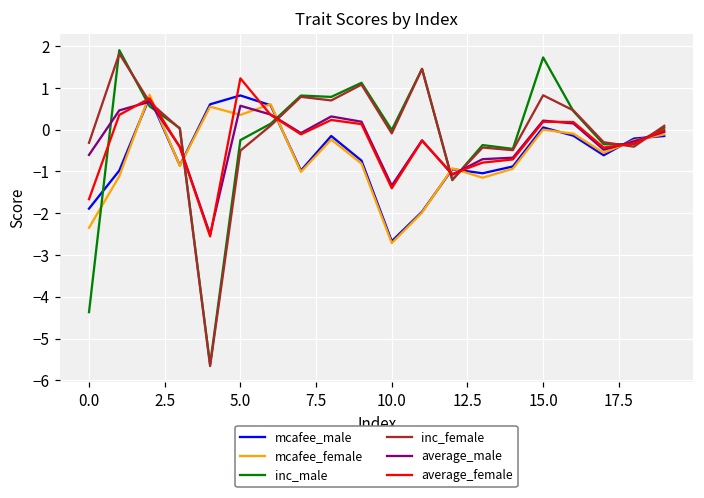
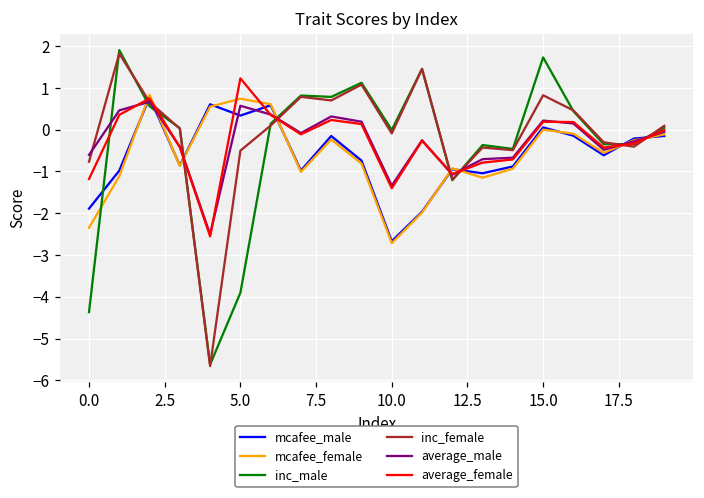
  {
    "mcafee_male": {
      "0.0": -1.9,
-     "5.0": 0.8
+     "5.0": 0.3
    },
    "mcafee_female": {
      "0.0": -2.3,
-     "5.0": 0.4
+     "5.0": 0.7
    },
    "inc_male": {
      "0.0": -4.4,
-     "5.0": -0.2,
+     "5.0": -3.9,
      "10.0": 0.0,
      "15.0": 1.7
    },
    "inc_female": {
-     "0.0": -0.3,
+     "0.0": -0.8,
      "5.0": -0.5,
      "10.0": -0.1,
      "15.0": 0.8
    },
    "average_male": {
      "0.0": -0.6,
      "5.0": 0.6
    },
    "average_female": {
-     "0.0": -1.7,
+     "0.0": -1.2,
      "5.0": 1.2
    }
  }
